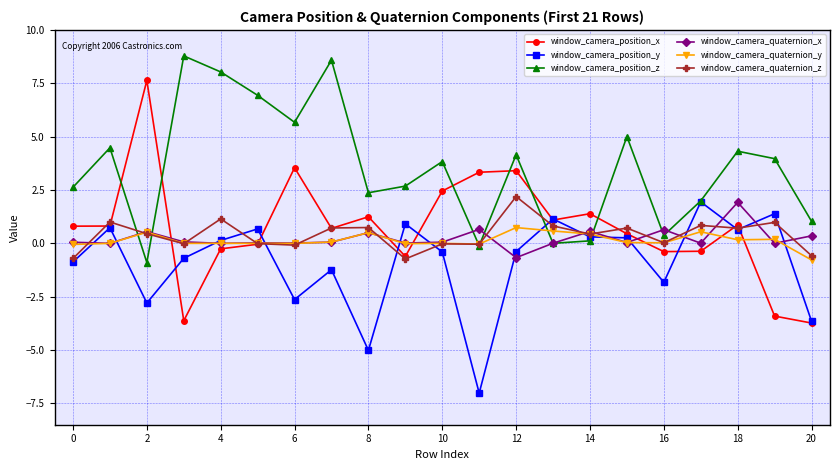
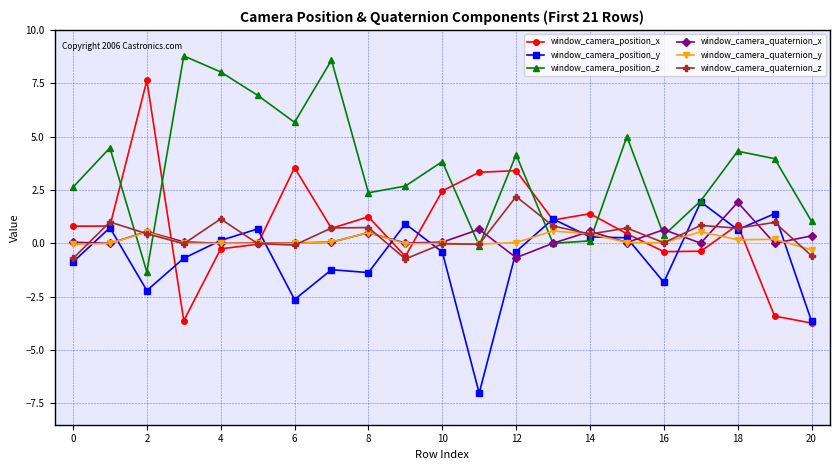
  {
    "window_camera_position_x": {
      "0": 0.8,
      "2": 7.6,
      "4": -0.3,
      "6": 3.5,
      "8": 1.2,
      "10": 2.5,
      "12": 3.4,
      "14": 1.4,
      "16": -0.4,
      "18": 0.9
    },
    "window_camera_position_y": {
      "0": -0.9,
-     "2": -2.8,
+     "2": -2.2,
      "4": 0.1,
      "6": -2.6,
-     "8": -5.0,
+     "8": -1.4,
      "10": -0.4,
      "12": -0.4,
      "14": 0.3,
      "16": -1.8
    },
    "window_camera_position_z": {
      "0": 2.6,
-     "2": -0.9,
+     "2": -1.3,
      "4": 8.0,
      "6": 5.7,
      "8": 2.4,
      "10": 3.8,
      "12": 4.2,
      "14": 0.1,
      "16": 0.4,
      "18": 4.3,
      "20": 1.0
    },
    "window_camera_quaternion_x": {
      "12": -0.7,
      "14": 0.6,
      "16": 0.6,
      "18": 1.9,
      "20": 0.4
    },
    "window_camera_quaternion_y": {
-     "12": 0.7,
+     "12": 0.0,
      "18": 0.2,
-     "20": -0.8
+     "20": -0.3
    },
    "window_camera_quaternion_z": {
      "0": -0.7,
      "4": 1.1,
      "8": 0.7,
      "12": 2.2,
      "20": -0.6
    }
  }
